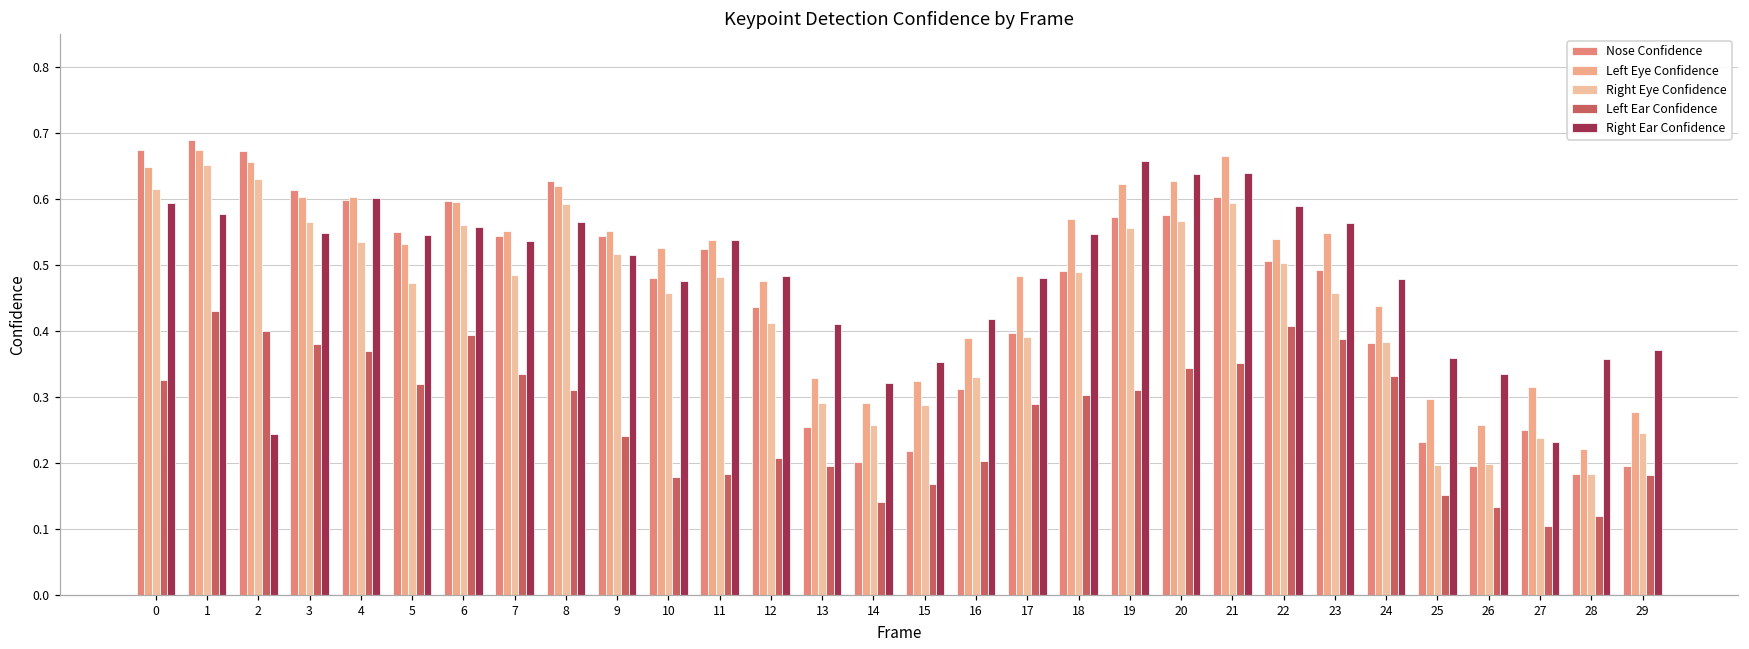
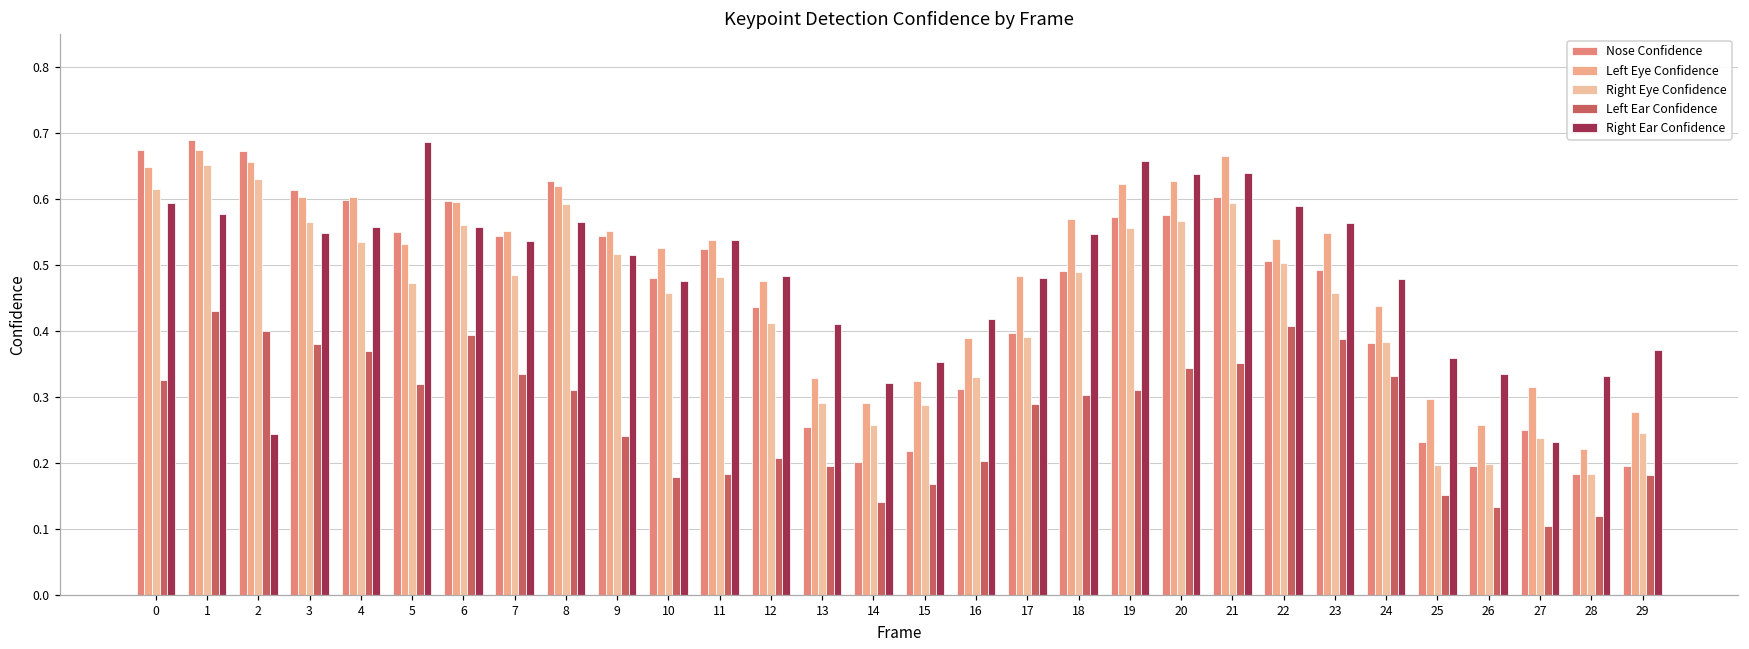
  {
    "Right Ear Confidence": {
      "0": 0.59,
      "1": 0.58,
      "2": 0.24,
      "3": 0.55,
-     "4": 0.60,
-     "5": 0.55,
+     "4": 0.56,
+     "5": 0.69,
      "6": 0.56,
      "7": 0.54,
      "8": 0.57,
      "9": 0.52,
      "10": 0.48,
      "11": 0.54,
      "12": 0.48,
      "13": 0.41,
      "14": 0.32,
      "15": 0.35,
      "16": 0.42,
      "17": 0.48,
      "18": 0.55,
      "19": 0.66,
      "20": 0.64,
      "21": 0.64,
      "22": 0.59,
      "23": 0.56,
      "24": 0.48,
      "25": 0.36,
      "26": 0.33,
      "27": 0.23,
-     "28": 0.36,
+     "28": 0.33,
      "29": 0.37
    }
  }
